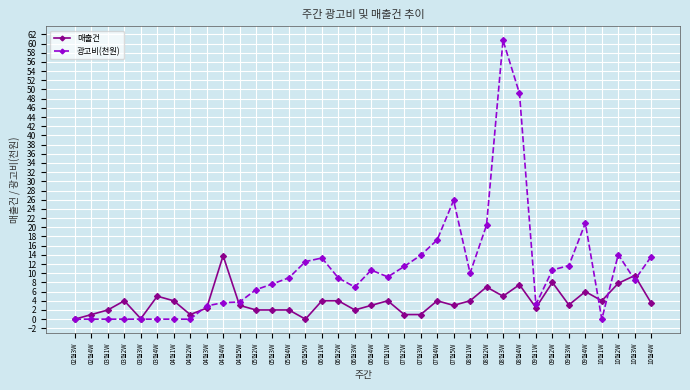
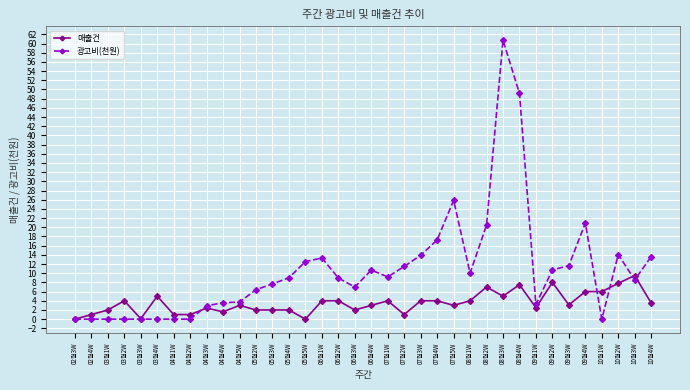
  {
    "매출건": {
      "02월4W": 1,
      "03월1W": 2,
      "03월2W": 4,
      "03월4W": 5,
-     "04월1W": 4,
+     "04월1W": 1,
      "04월2W": 1,
-     "04월4W": 14,
+     "04월4W": 2,
      "04월5W": 3,
      "05월2W": 2,
      "05월3W": 2,
      "05월4W": 2,
      "05월5W": 0,
      "06월1W": 4,
      "06월2W": 4,
      "06월3W": 2,
      "06월4W": 3,
      "07월1W": 4,
      "07월2W": 1,
-     "07월3W": 1,
+     "07월3W": 4,
      "07월4W": 4,
      "07월5W": 3,
      "08월1W": 4,
      "08월2W": 7,
      "08월3W": 5,
      "08월4W": 8,
      "09월1W": 3,
      "09월2W": 8,
      "09월3W": 3,
      "09월4W": 6,
-     "10월1W": 4,
+     "10월1W": 6,
      "10월2W": 8,
      "10월3W": 10,
      "10월4W": 4
    },
    "광고비(천원)": {
      "02월4W": 0,
      "03월1W": 0,
      "03월2W": 0,
      "03월4W": 0,
      "04월1W": 0,
      "04월2W": 0,
      "04월4W": 4,
      "04월5W": 4,
      "05월2W": 6,
      "05월3W": 8,
      "05월4W": 9,
      "05월5W": 13,
      "06월1W": 13,
      "06월2W": 9,
      "06월3W": 7,
      "06월4W": 11,
      "07월1W": 9,
      "07월2W": 11,
      "07월3W": 14,
      "07월4W": 17,
      "07월5W": 26,
      "08월1W": 10,
      "08월2W": 20,
      "08월3W": 61,
      "08월4W": 49,
      "09월1W": 3,
      "09월2W": 11,
      "09월3W": 12,
      "09월4W": 21,
      "10월1W": 0,
      "10월2W": 14,
      "10월3W": 9,
      "10월4W": 14
    }
  }
